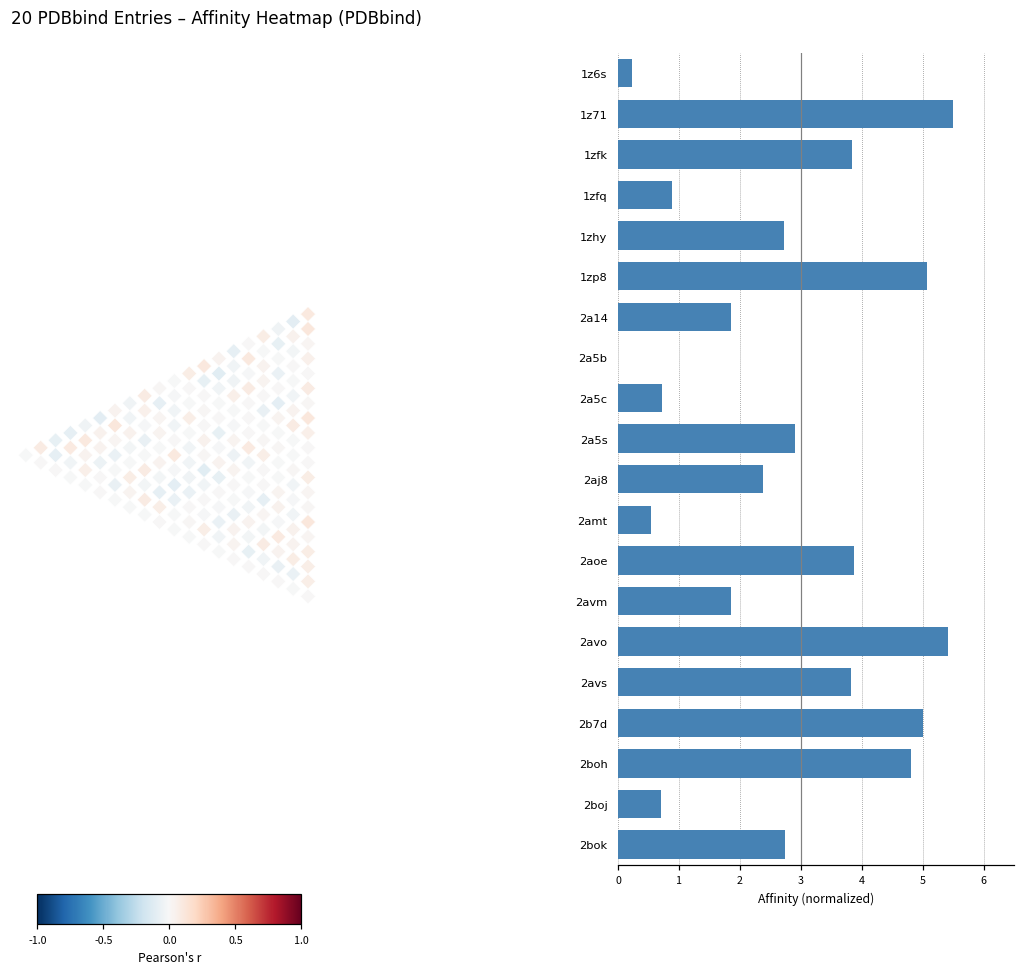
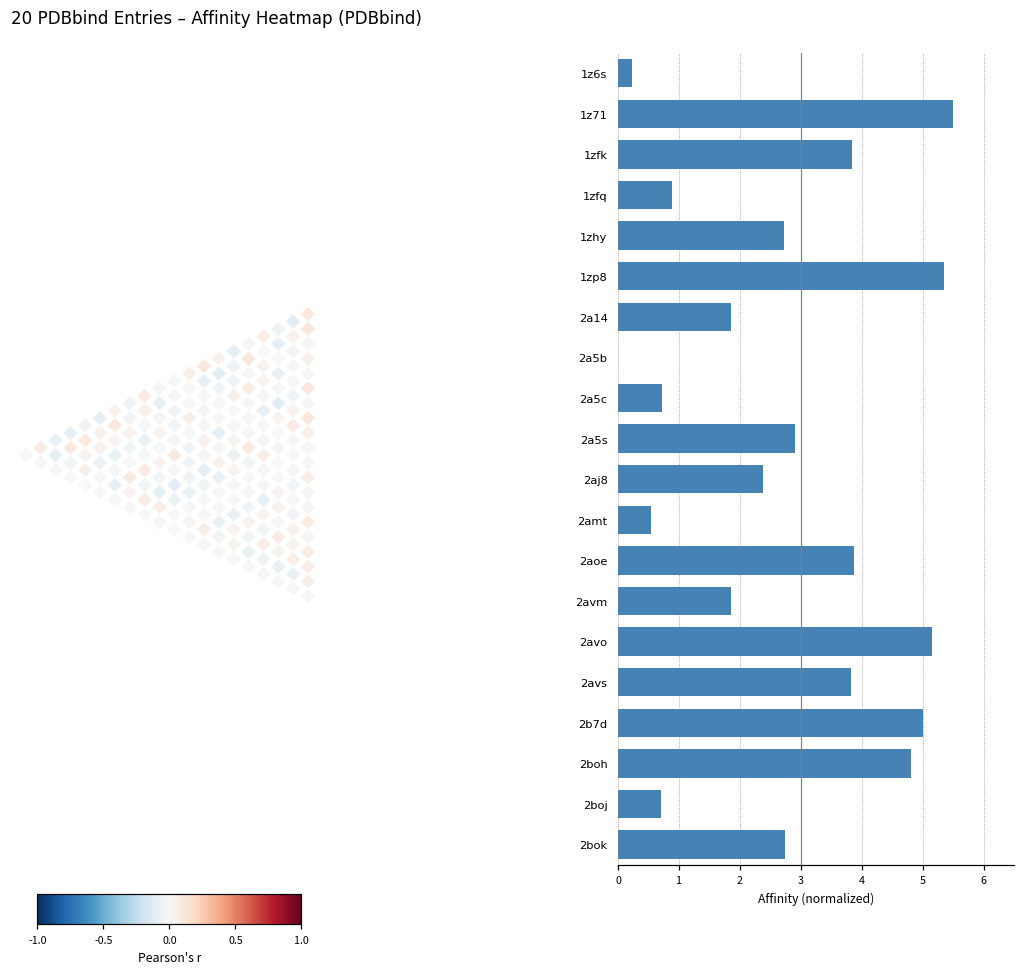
  {
    "1z6s": 0.2,
    "1z71": 5.5,
    "1zfk": 3.8,
    "1zfq": 0.9,
    "1zhy": 2.7,
-   "1zp8": 5.1,
-   "2avo": 5.4,
+   "1zp8": 5.4,
+   "2avo": 5.2,
    "2avs": 3.8,
    "2b7d": 5.0,
    "2boh": 4.8,
    "2boj": 0.7,
    "2bok": 2.7
  }
